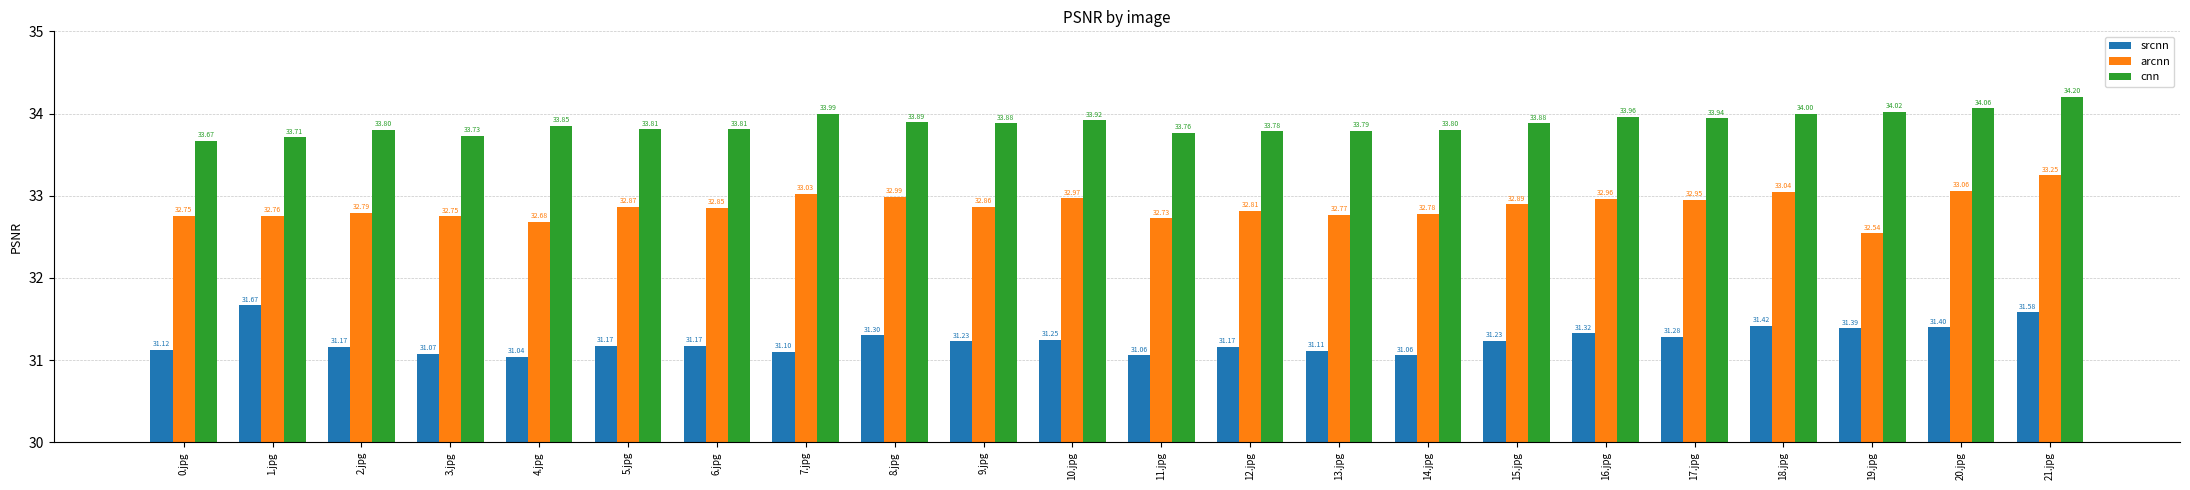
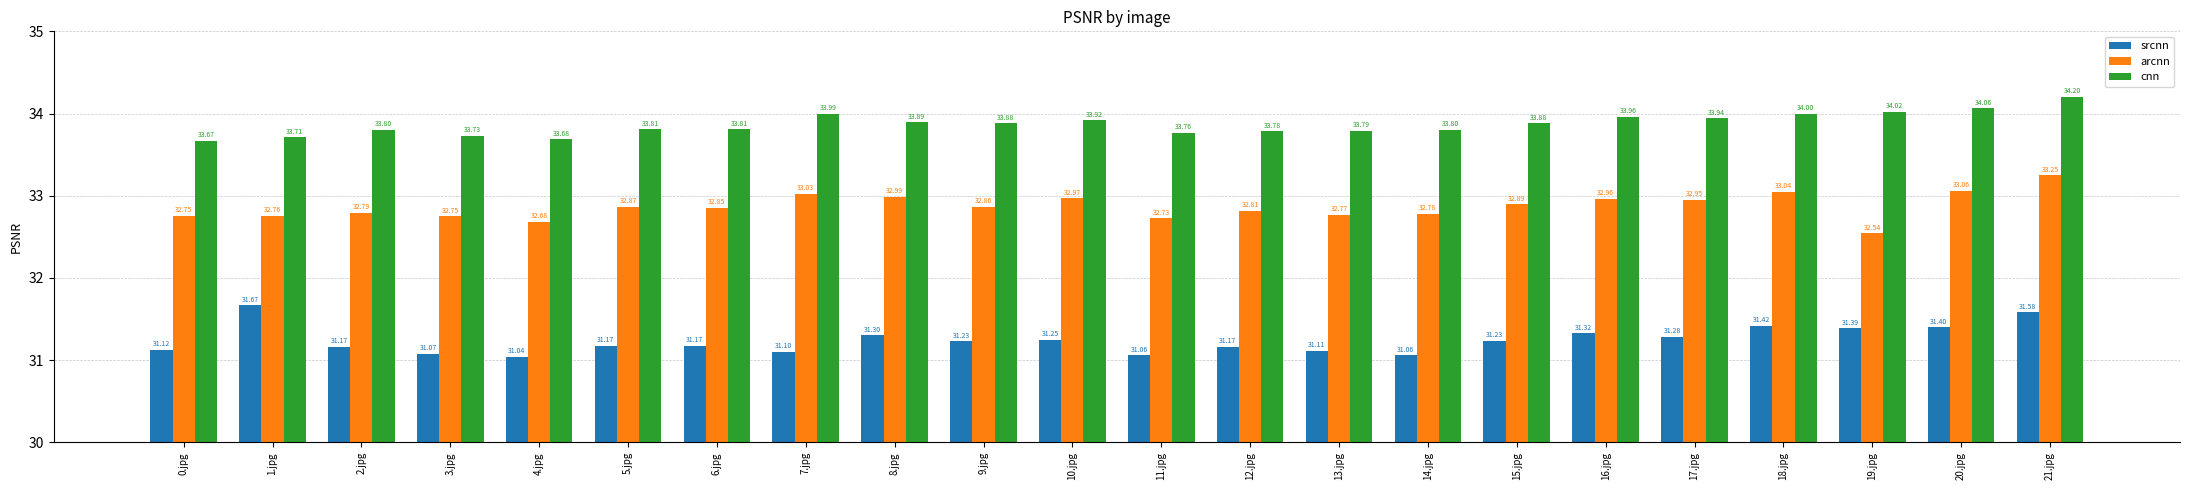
  {
    "srcnn": {
      "0.jpg": 31.12,
      "1.jpg": 31.67,
      "2.jpg": 31.17,
      "3.jpg": 31.07,
      "4.jpg": 31.04,
      "5.jpg": 31.17,
      "6.jpg": 31.17,
      "7.jpg": 31.10,
      "8.jpg": 31.30,
      "9.jpg": 31.23,
      "10.jpg": 31.25,
      "11.jpg": 31.06,
      "12.jpg": 31.17,
      "13.jpg": 31.11,
      "14.jpg": 31.06,
      "15.jpg": 31.23,
      "16.jpg": 31.32,
      "17.jpg": 31.28,
      "18.jpg": 31.42,
      "19.jpg": 31.39,
      "20.jpg": 31.40,
      "21.jpg": 31.58
    },
    "arcnn": {
      "0.jpg": 32.75,
      "1.jpg": 32.76,
      "2.jpg": 32.79,
      "3.jpg": 32.75,
      "4.jpg": 32.68,
      "5.jpg": 32.87,
      "6.jpg": 32.85,
      "7.jpg": 33.03,
      "8.jpg": 32.99,
      "9.jpg": 32.86,
      "10.jpg": 32.97,
      "11.jpg": 32.73,
      "12.jpg": 32.81,
      "13.jpg": 32.77,
      "14.jpg": 32.78,
      "15.jpg": 32.89,
      "16.jpg": 32.96,
      "17.jpg": 32.95,
      "18.jpg": 33.04,
      "19.jpg": 32.54,
      "20.jpg": 33.06,
      "21.jpg": 33.25
    },
    "cnn": {
      "0.jpg": 33.67,
      "1.jpg": 33.71,
      "2.jpg": 33.80,
      "3.jpg": 33.73,
-     "4.jpg": 33.85,
+     "4.jpg": 33.68,
      "5.jpg": 33.81,
      "6.jpg": 33.81,
      "7.jpg": 33.99,
      "8.jpg": 33.89,
      "9.jpg": 33.88,
      "10.jpg": 33.92,
      "11.jpg": 33.76,
      "12.jpg": 33.78,
      "13.jpg": 33.79,
      "14.jpg": 33.80,
      "15.jpg": 33.88,
      "16.jpg": 33.96,
      "17.jpg": 33.94,
      "18.jpg": 34.00,
      "19.jpg": 34.02,
      "20.jpg": 34.06,
      "21.jpg": 34.20
    }
  }
